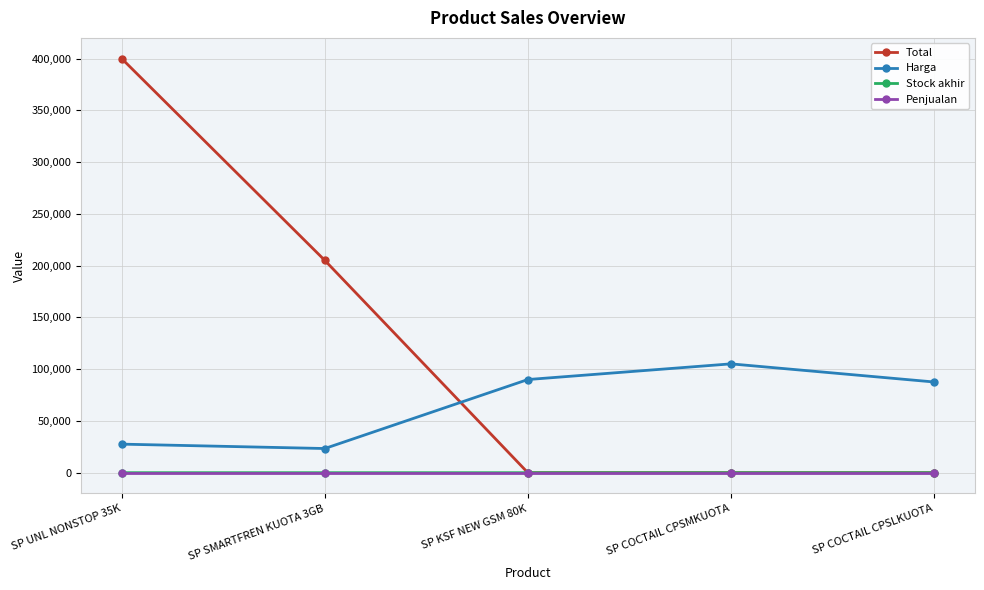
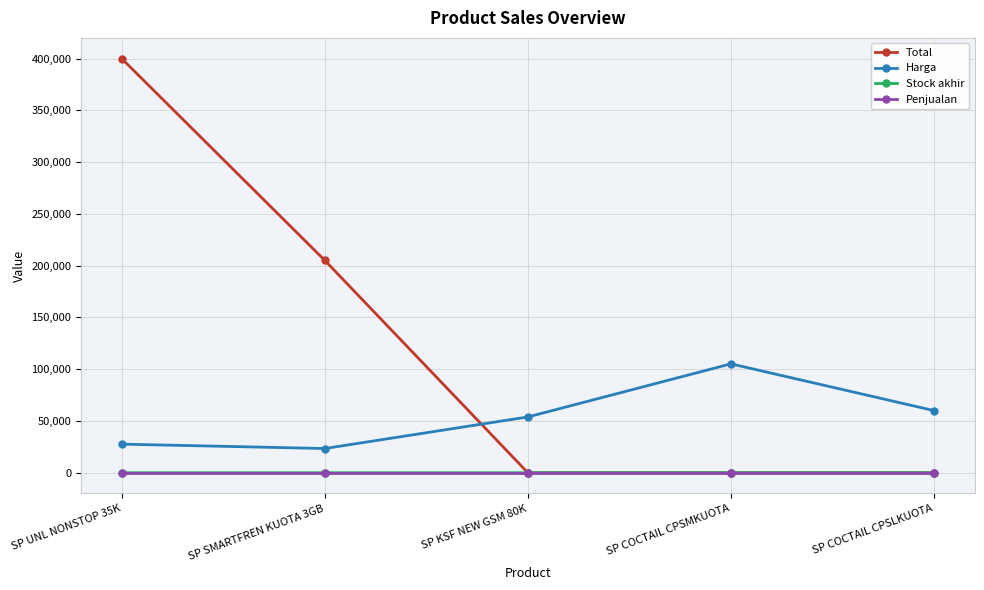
  {
    "Total": {
      "SP UNL NONSTOP 35K": "400,000",
      "SP SMARTFREN KUOTA 3GB": "205,000"
    },
    "Harga": {
      "SP UNL NONSTOP 35K": "28,000",
      "SP SMARTFREN KUOTA 3GB": "23,000",
-     "SP KSF NEW GSM 80K": "90,000",
+     "SP KSF NEW GSM 80K": "54,000",
      "SP COCTAIL CPSMKUOTA": "105,000",
-     "SP COCTAIL CPSLKUOTA": "88,000"
+     "SP COCTAIL CPSLKUOTA": "60,000"
    },
    "Penjualan": {
      "SP UNL NONSTOP 35K": "0",
      "SP SMARTFREN KUOTA 3GB": "0"
    }
  }
